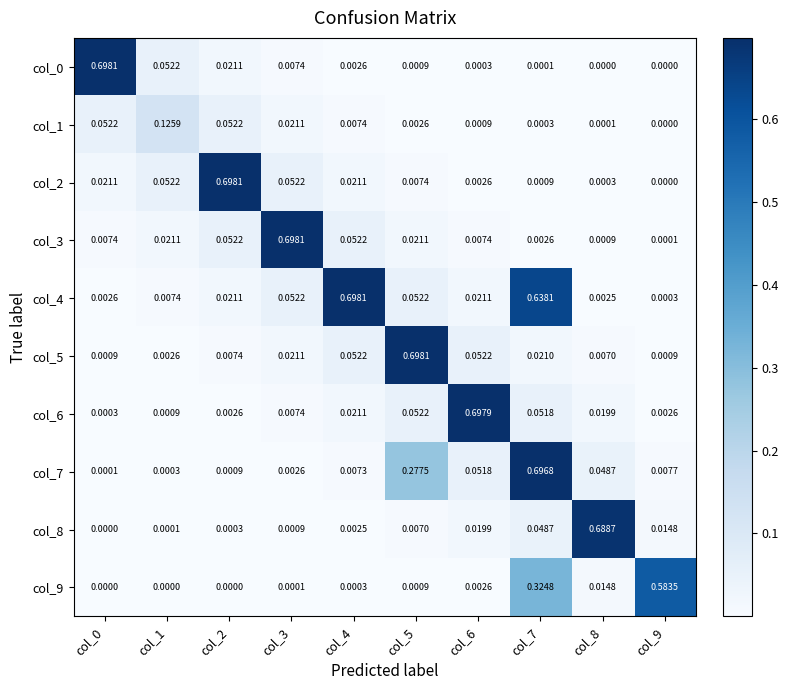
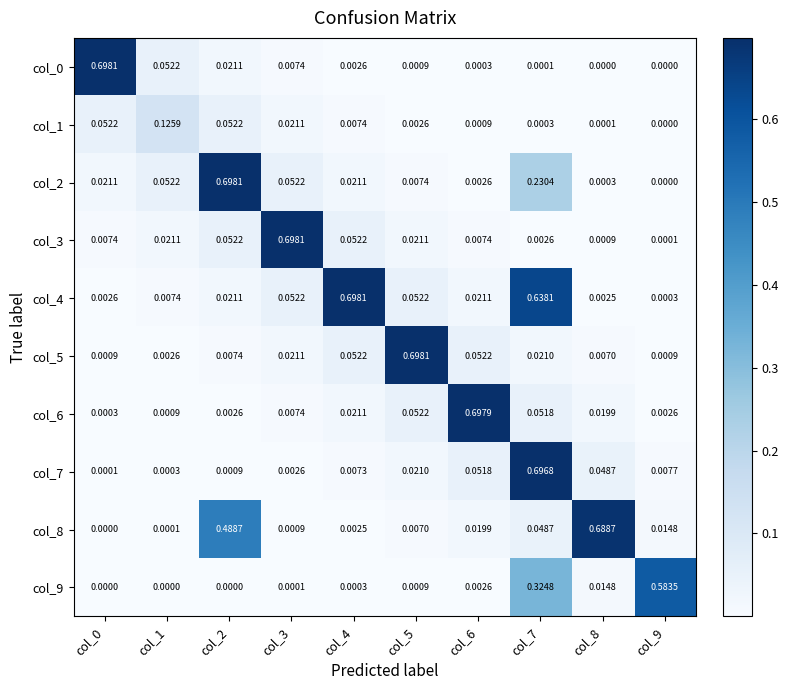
  {
    "col_0": {
      "col_0": 0.6981,
      "col_1": 0.0522,
      "col_2": 0.0211,
      "col_3": 0.0074,
      "col_4": 0.0026,
      "col_5": 0.0009,
      "col_6": 0.0003,
      "col_7": 0.0001,
      "col_8": 0.0000,
      "col_9": 0.0000
    },
    "col_1": {
      "col_0": 0.0522,
      "col_1": 0.1259,
      "col_2": 0.0522,
      "col_3": 0.0211,
      "col_4": 0.0074,
      "col_5": 0.0026,
      "col_6": 0.0009,
      "col_7": 0.0003,
      "col_8": 0.0001,
      "col_9": 0.0000
    },
    "col_2": {
      "col_0": 0.0211,
      "col_1": 0.0522,
      "col_2": 0.6981,
      "col_3": 0.0522,
      "col_4": 0.0211,
      "col_5": 0.0074,
      "col_6": 0.0026,
-     "col_7": 0.0009,
+     "col_7": 0.2304,
      "col_8": 0.0003,
      "col_9": 0.0000
    },
    "col_3": {
      "col_0": 0.0074,
      "col_1": 0.0211,
      "col_2": 0.0522,
      "col_3": 0.6981,
      "col_4": 0.0522,
      "col_5": 0.0211,
      "col_6": 0.0074,
      "col_7": 0.0026,
      "col_8": 0.0009,
      "col_9": 0.0001
    },
    "col_4": {
      "col_0": 0.0026,
      "col_1": 0.0074,
      "col_2": 0.0211,
      "col_3": 0.0522,
      "col_4": 0.6981,
      "col_5": 0.0522,
      "col_6": 0.0211,
      "col_7": 0.6381,
      "col_8": 0.0025,
      "col_9": 0.0003
    },
    "col_5": {
      "col_0": 0.0009,
      "col_1": 0.0026,
      "col_2": 0.0074,
      "col_3": 0.0211,
      "col_4": 0.0522,
      "col_5": 0.6981,
      "col_6": 0.0522,
      "col_7": 0.0210,
      "col_8": 0.0070,
      "col_9": 0.0009
    },
    "col_6": {
      "col_0": 0.0003,
      "col_1": 0.0009,
      "col_2": 0.0026,
      "col_3": 0.0074,
      "col_4": 0.0211,
      "col_5": 0.0522,
      "col_6": 0.6979,
      "col_7": 0.0518,
      "col_8": 0.0199,
      "col_9": 0.0026
    },
    "col_7": {
      "col_0": 0.0001,
      "col_1": 0.0003,
      "col_2": 0.0009,
      "col_3": 0.0026,
      "col_4": 0.0073,
-     "col_5": 0.2775,
+     "col_5": 0.0210,
      "col_6": 0.0518,
      "col_7": 0.6968,
      "col_8": 0.0487,
      "col_9": 0.0077
    },
    "col_8": {
      "col_0": 0.0000,
      "col_1": 0.0001,
-     "col_2": 0.0003,
+     "col_2": 0.4887,
      "col_3": 0.0009,
      "col_4": 0.0025,
      "col_5": 0.0070,
      "col_6": 0.0199,
      "col_7": 0.0487,
      "col_8": 0.6887,
      "col_9": 0.0148
    },
    "col_9": {
      "col_0": 0.0000,
      "col_1": 0.0000,
      "col_2": 0.0000,
      "col_3": 0.0001,
      "col_4": 0.0003,
      "col_5": 0.0009,
      "col_6": 0.0026,
      "col_7": 0.3248,
      "col_8": 0.0148,
      "col_9": 0.5835
    }
  }
